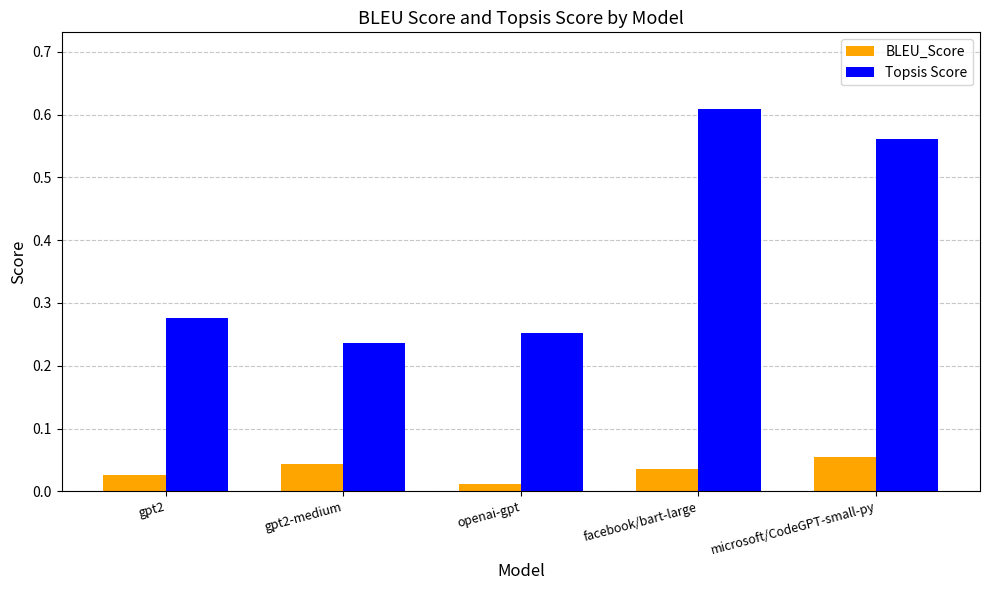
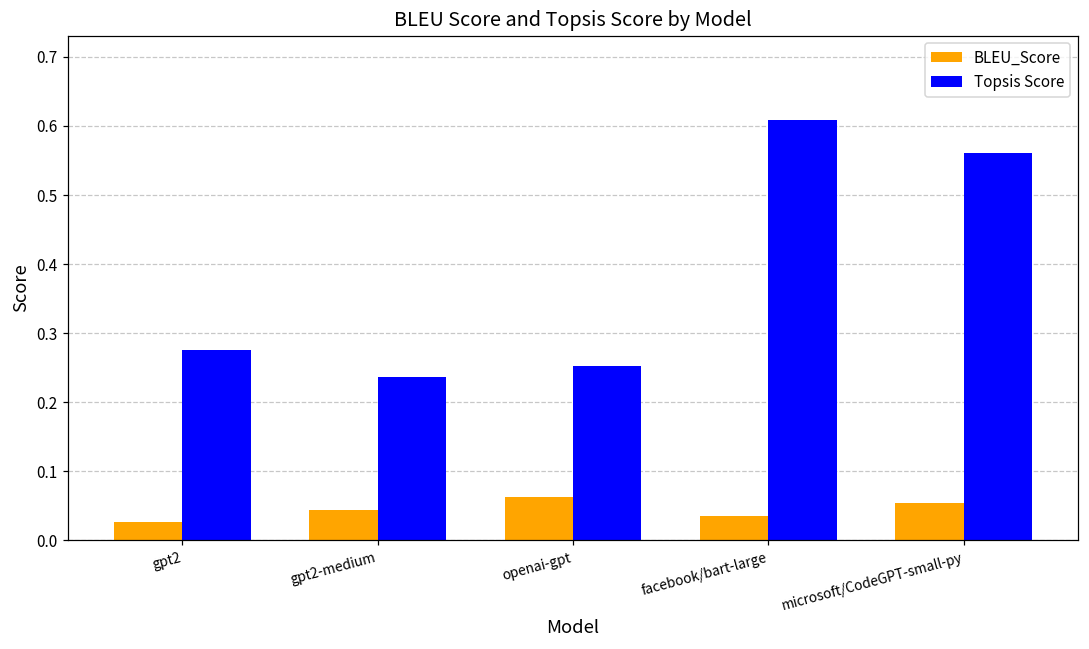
  {
    "BLEU_Score": {
      "gpt2": 0.03,
      "gpt2-medium": 0.04,
-     "openai-gpt": 0.01,
+     "openai-gpt": 0.06,
      "facebook/bart-large": 0.04,
      "microsoft/CodeGPT-small-py": 0.05
    },
    "Topsis Score": {
      "gpt2": 0.28,
      "gpt2-medium": 0.24,
      "openai-gpt": 0.25,
      "facebook/bart-large": 0.61,
      "microsoft/CodeGPT-small-py": 0.56
    }
  }
